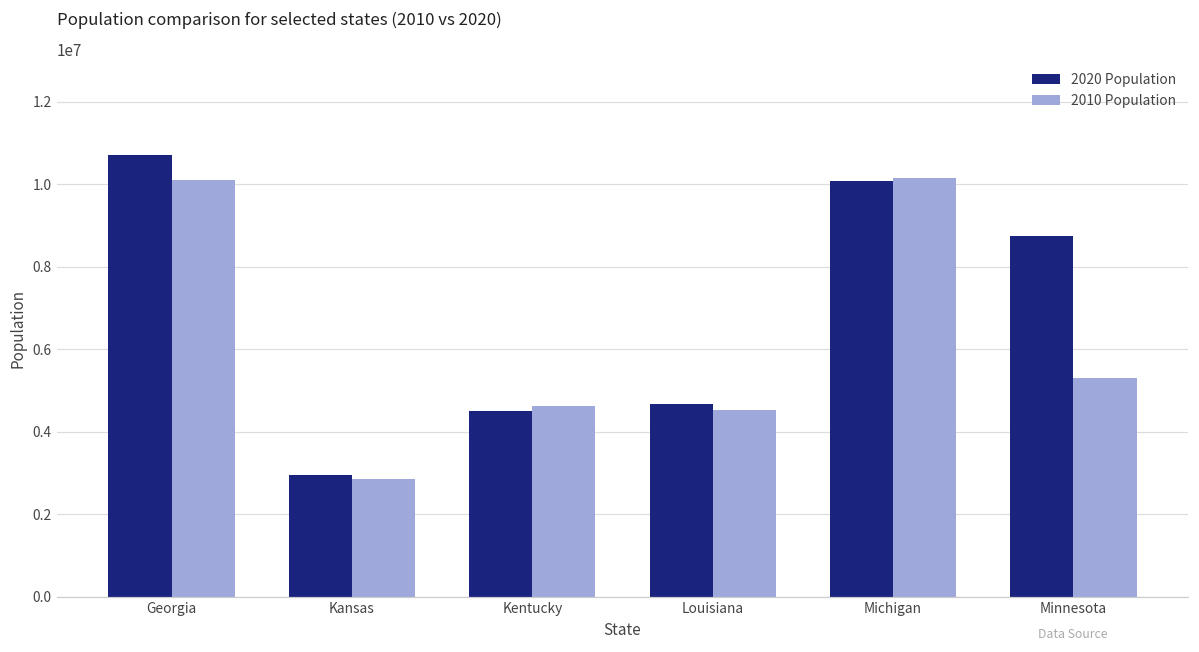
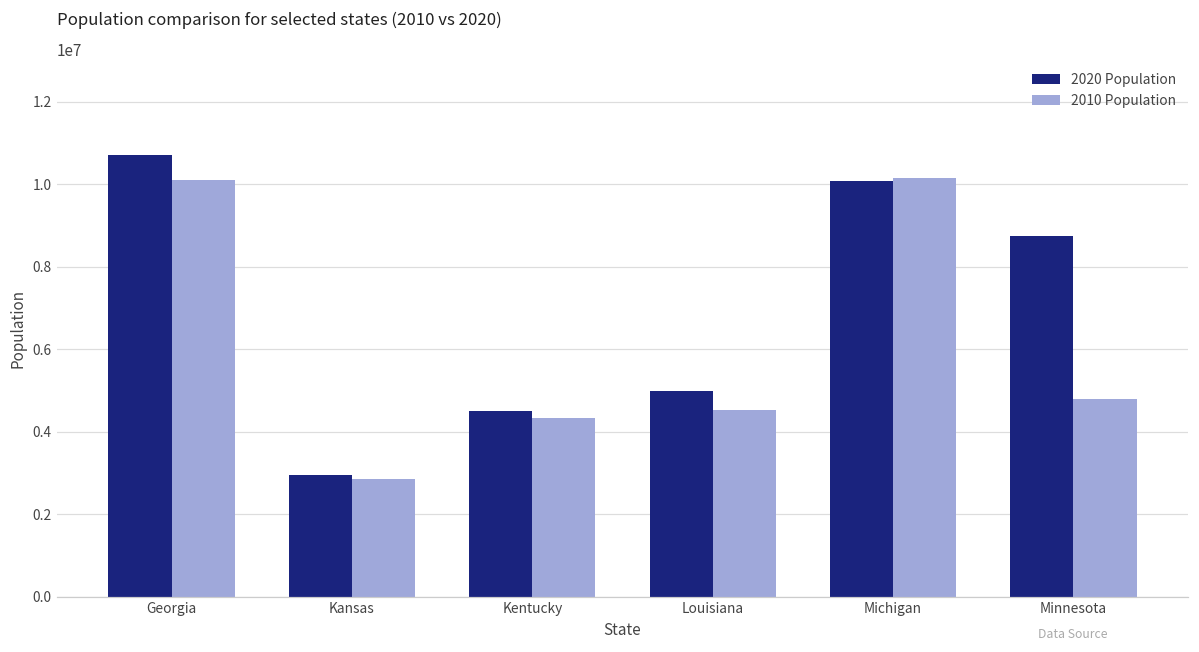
  {
    "2020 Population": {
      "Georgia": 10700000,
      "Kansas": 2900000,
      "Kentucky": 4500000,
-     "Louisiana": 4700000,
+     "Louisiana": 5000000,
      "Michigan": 10100000,
      "Minnesota": 8700000
    },
    "2010 Population": {
      "Georgia": 10100000,
      "Kansas": 2900000,
-     "Kentucky": 4600000,
+     "Kentucky": 4300000,
      "Louisiana": 4500000,
      "Michigan": 10100000,
-     "Minnesota": 5300000
+     "Minnesota": 4800000
    }
  }
